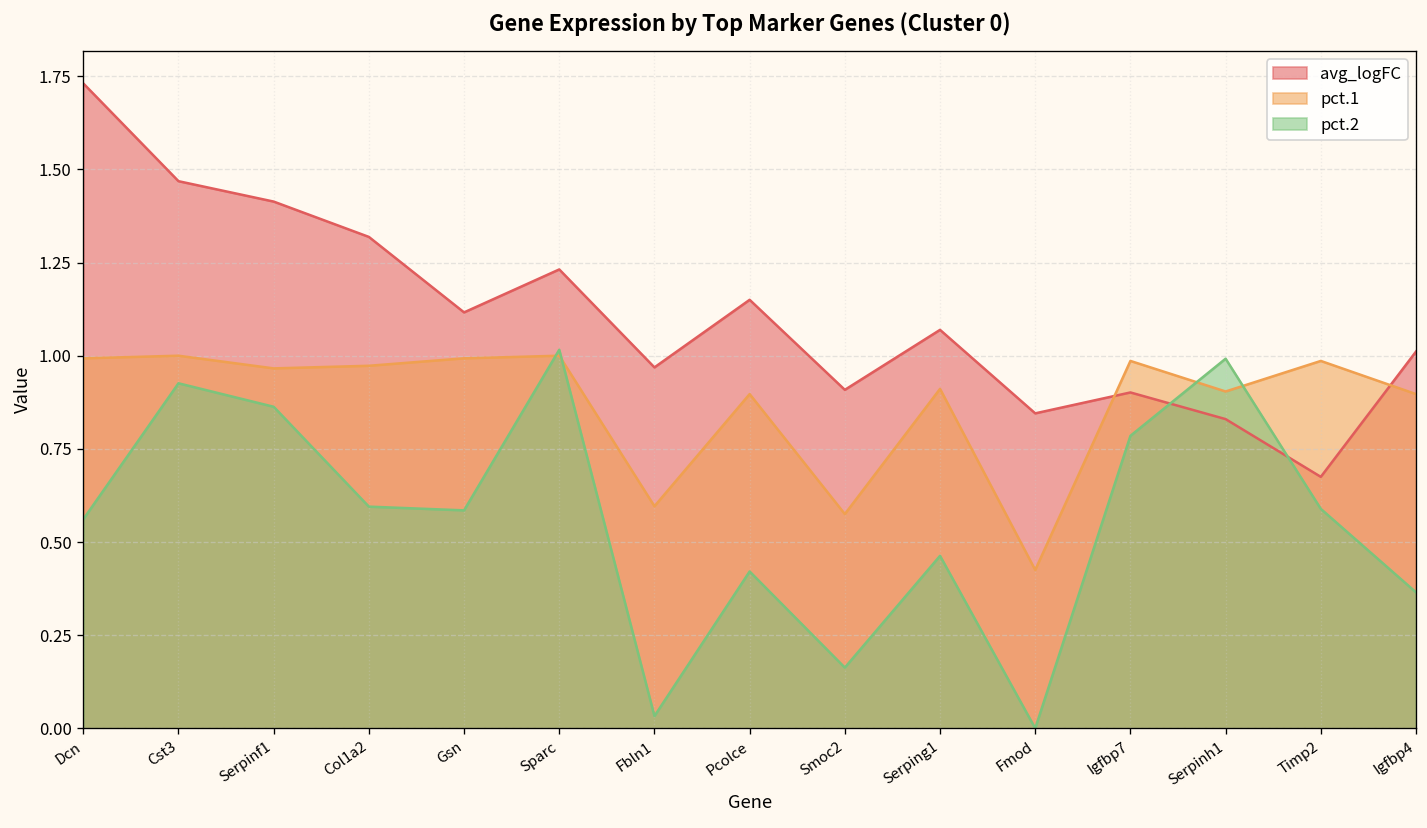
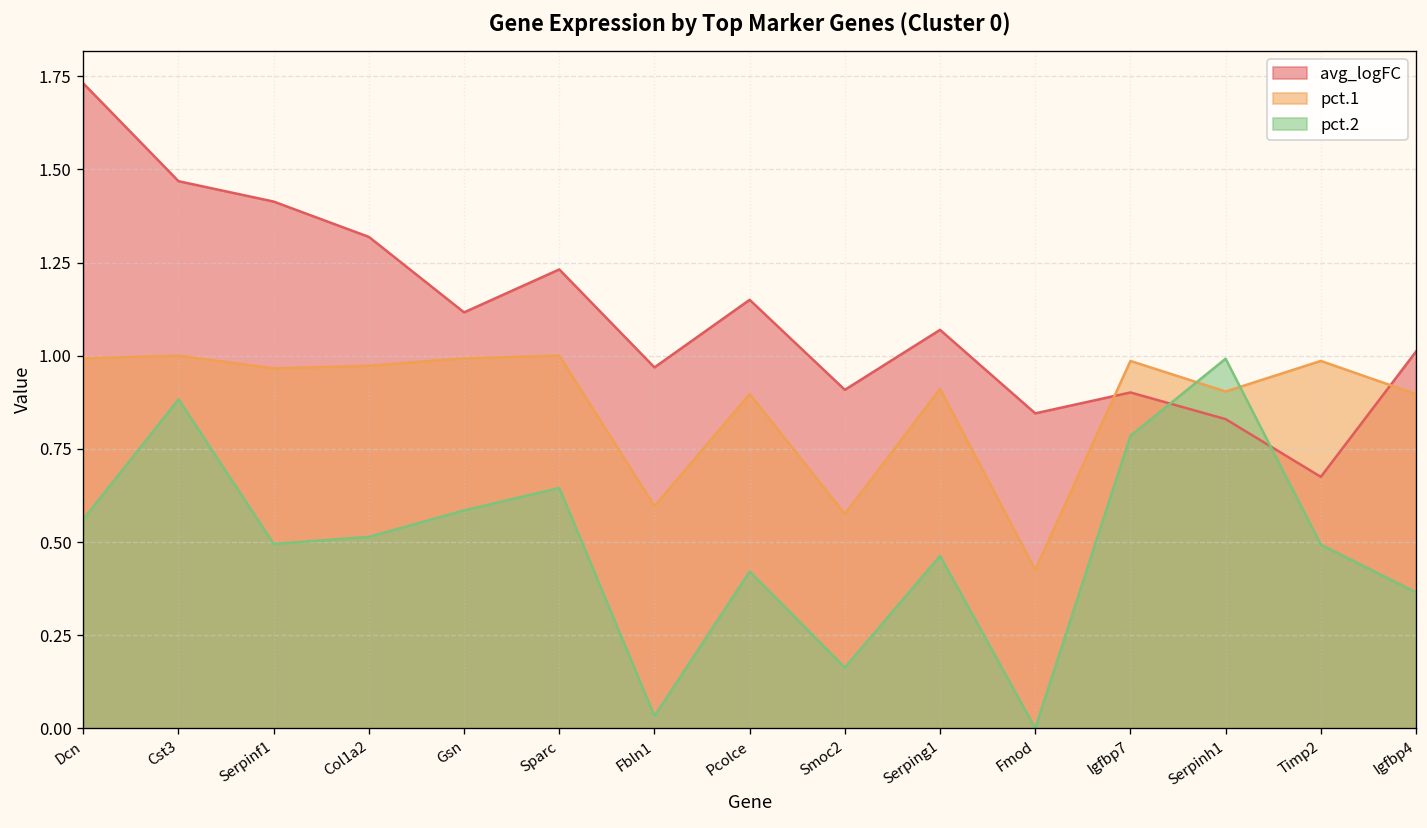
  {
    "pct.2": {
      "Dcn": 0.56,
-     "Cst3": 0.93,
-     "Serpinf1": 0.86,
-     "Col1a2": 0.60,
+     "Cst3": 0.88,
+     "Serpinf1": 0.50,
+     "Col1a2": 0.51,
      "Gsn": 0.59,
-     "Sparc": 1.02,
+     "Sparc": 0.65,
      "Fbln1": 0.03,
      "Pcolce": 0.42,
      "Smoc2": 0.16,
      "Serping1": 0.46,
      "Fmod": 0.00,
      "Igfbp7": 0.79,
      "Serpinh1": 0.99,
-     "Timp2": 0.59,
+     "Timp2": 0.49,
      "Igfbp4": 0.37
    }
  }
